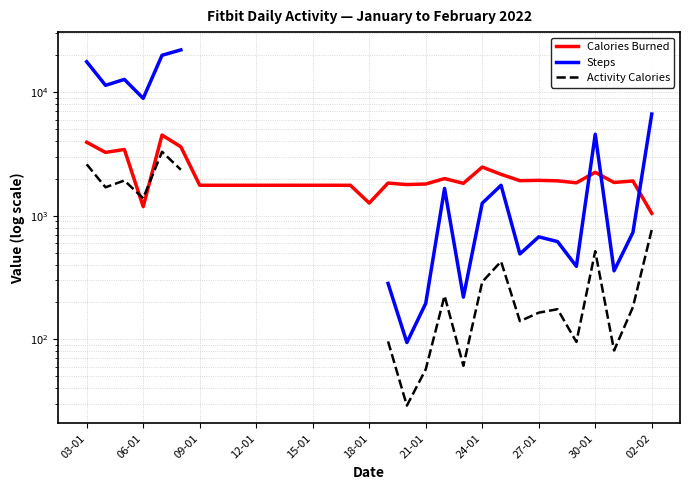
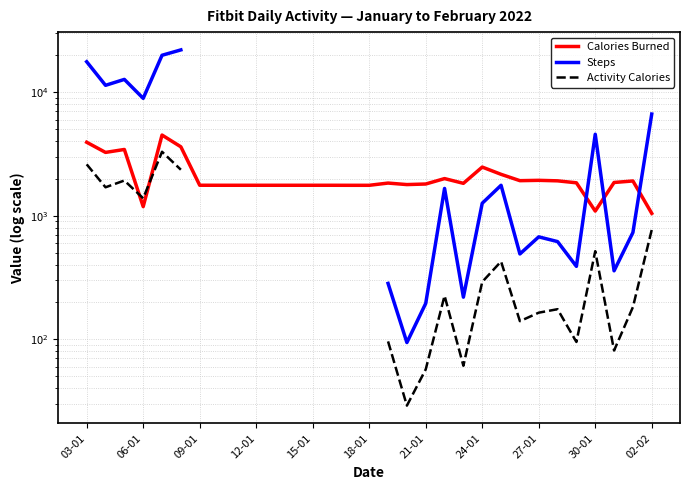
  {
    "Calories Burned": {
      "03-01": 3900,
      "06-01": 1200,
      "09-01": 1800,
      "12-01": 1800,
      "15-01": 1800,
-     "18-01": 1300,
+     "18-01": 1800,
      "21-01": 1800,
      "24-01": 2500,
      "27-01": 1900,
-     "30-01": 2200,
+     "30-01": 1100,
      "02-02": 1000
    },
    "Steps": {
      "03-01": 18000,
      "06-01": 9000,
      "21-01": 200,
      "24-01": 1300,
      "27-01": 700,
      "30-01": 4600,
      "02-02": 7000
    },
    "Activity Calories": {
      "03-01": 2600,
      "06-01": 1400,
      "21-01": 60,
      "24-01": 290,
      "27-01": 160,
      "30-01": 520,
      "02-02": 800
    }
  }
